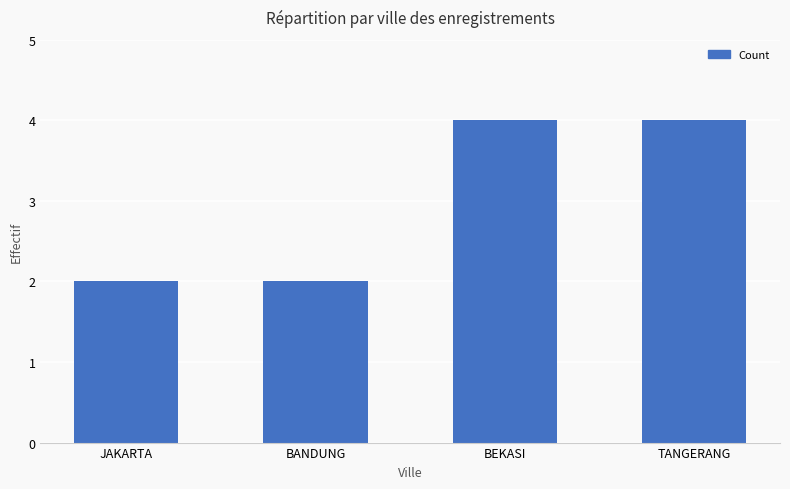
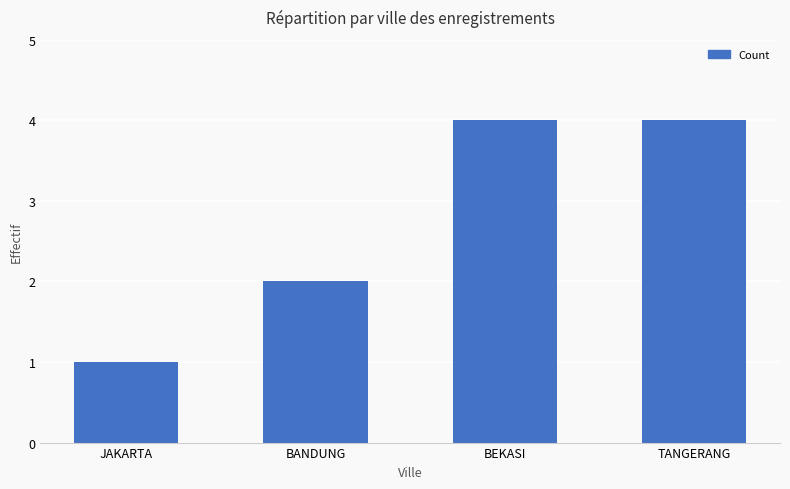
  {
-   "JAKARTA": 2,
+   "JAKARTA": 1,
    "BANDUNG": 2,
    "BEKASI": 4,
    "TANGERANG": 4
  }
